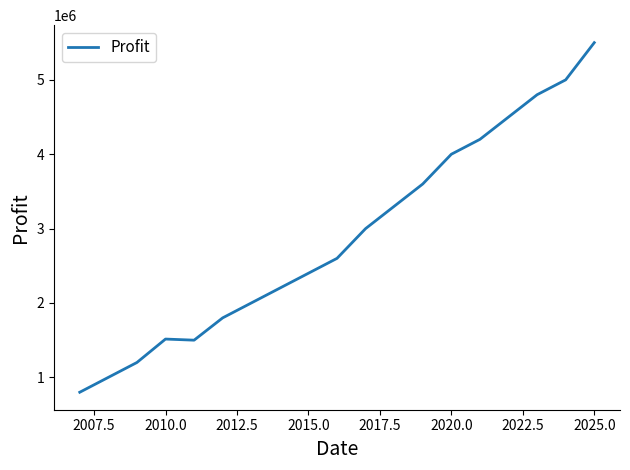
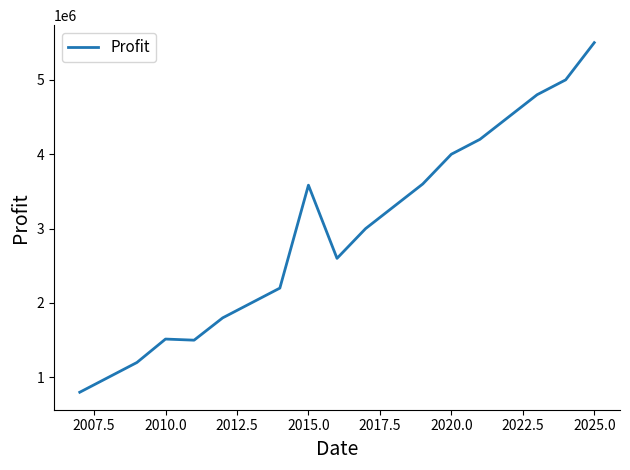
  {
    "2010.0": 1500000,
-   "2015.0": 2400000,
+   "2015.0": 3600000,
    "2020.0": 4000000,
    "2025.0": 5500000
  }
